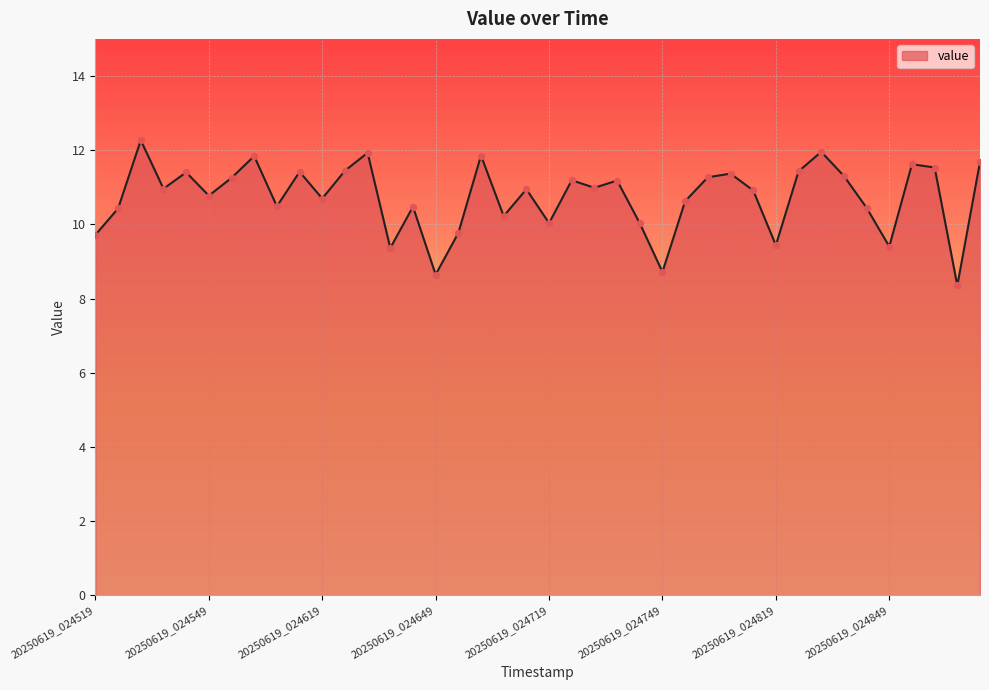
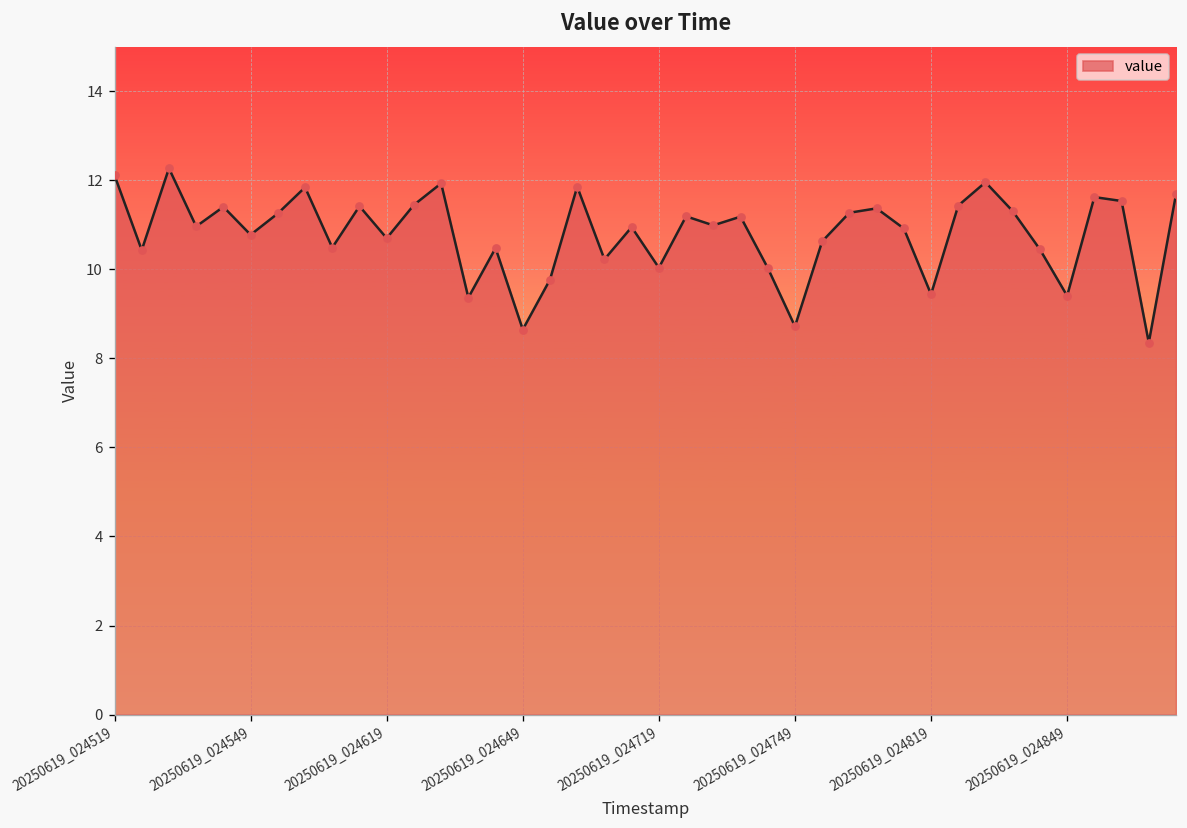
  {
-   "20250619_024519": 9.7,
+   "20250619_024519": 12.1,
    "20250619_024549": 10.8,
    "20250619_024619": 10.7,
    "20250619_024649": 8.6,
    "20250619_024719": 10.0,
    "20250619_024749": 8.7,
    "20250619_024819": 9.4,
    "20250619_024849": 9.4
  }
